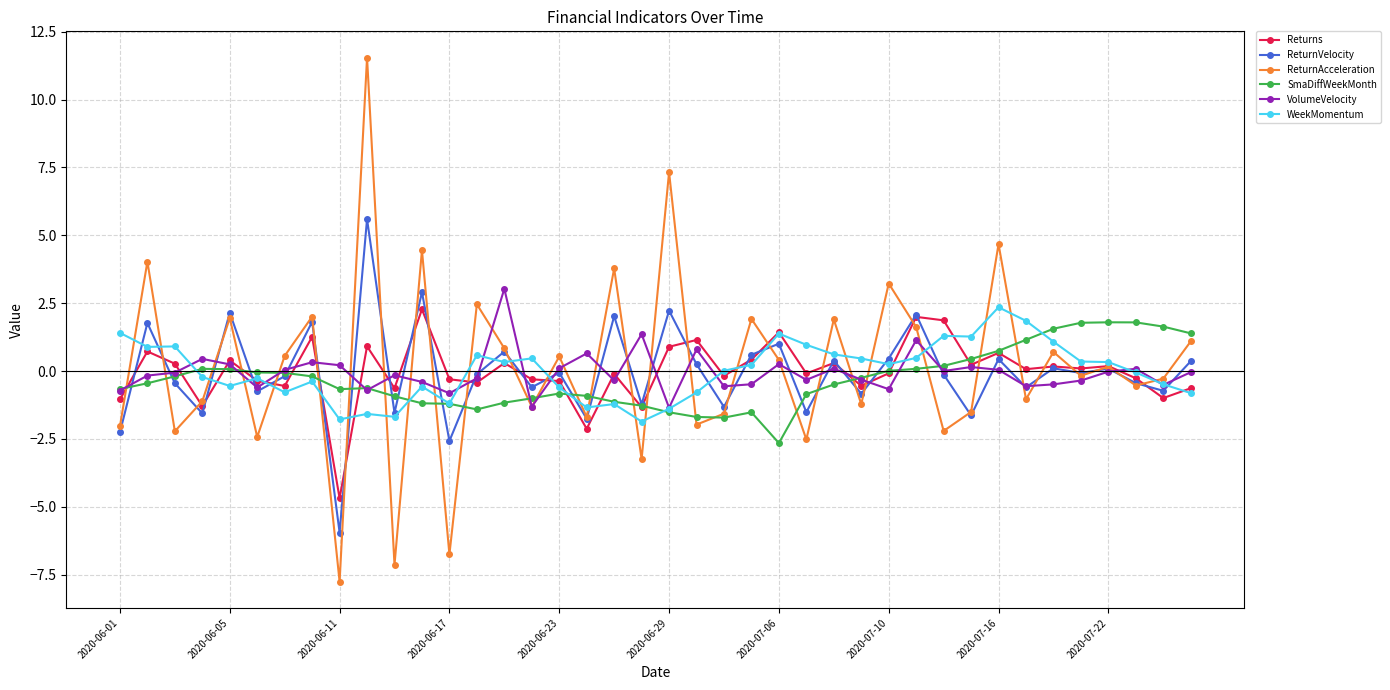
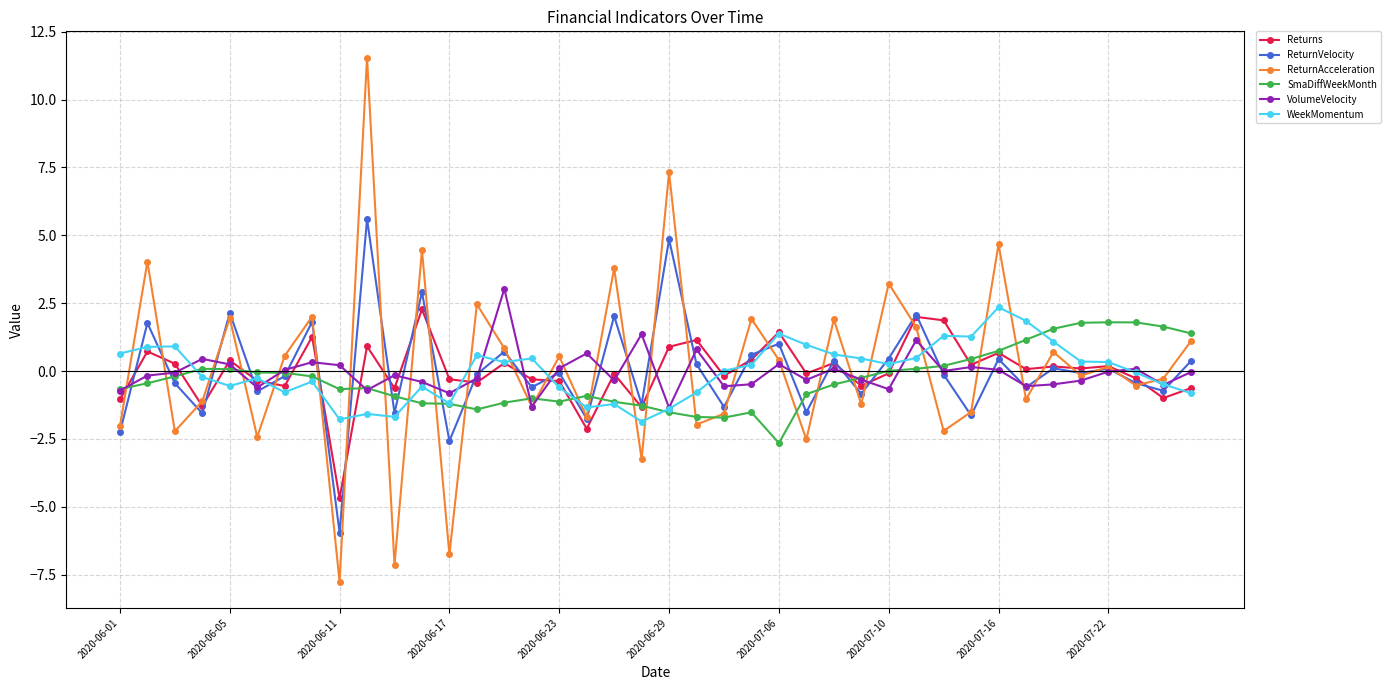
  {
    "Returns": {
      "2020-06-01": -1.0,
      "2020-06-05": 0.4,
      "2020-06-11": -4.7,
      "2020-06-17": -0.3,
      "2020-06-23": -0.4,
      "2020-06-29": 0.9
    },
    "ReturnVelocity": {
      "2020-06-01": -2.3,
      "2020-06-05": 2.1,
      "2020-06-11": -5.9,
      "2020-06-17": -2.6,
      "2020-06-23": -0.1,
-     "2020-06-29": 2.2,
+     "2020-06-29": 4.9,
      "2020-07-06": 1.0,
      "2020-07-10": 0.5,
      "2020-07-16": 0.4
    },
    "ReturnAcceleration": {
      "2020-06-01": -2.0,
      "2020-06-05": 1.9,
      "2020-06-11": -7.8,
      "2020-06-17": -6.8,
      "2020-06-23": 0.5,
      "2020-06-29": 7.3,
      "2020-07-06": 0.4,
      "2020-07-10": 3.2,
      "2020-07-16": 4.7
    },
    "SmaDiffWeekMonth": {
      "2020-06-05": 0.1,
      "2020-06-11": -0.7,
-     "2020-06-23": -0.8,
+     "2020-06-23": -1.1,
      "2020-06-29": -1.5,
      "2020-07-06": -2.7,
      "2020-07-22": 1.8
    },
    "VolumeVelocity": {
      "2020-06-05": 0.2,
      "2020-06-11": 0.2,
      "2020-06-17": -0.8,
      "2020-06-23": 0.1,
      "2020-07-06": 0.3,
      "2020-07-10": -0.7,
      "2020-07-16": 0.0,
      "2020-07-22": 0.0
    },
    "WeekMomentum": {
-     "2020-06-01": 1.4,
+     "2020-06-01": 0.6,
      "2020-06-05": -0.6,
      "2020-06-11": -1.8,
      "2020-06-23": -0.6,
      "2020-07-10": 0.3,
      "2020-07-16": 2.3,
      "2020-07-22": 0.3
    }
  }
